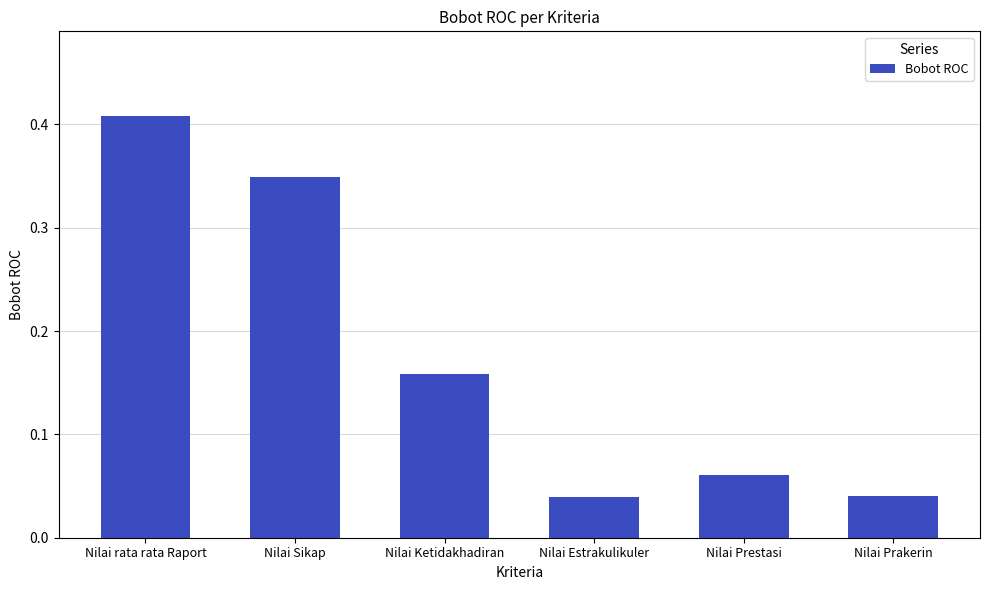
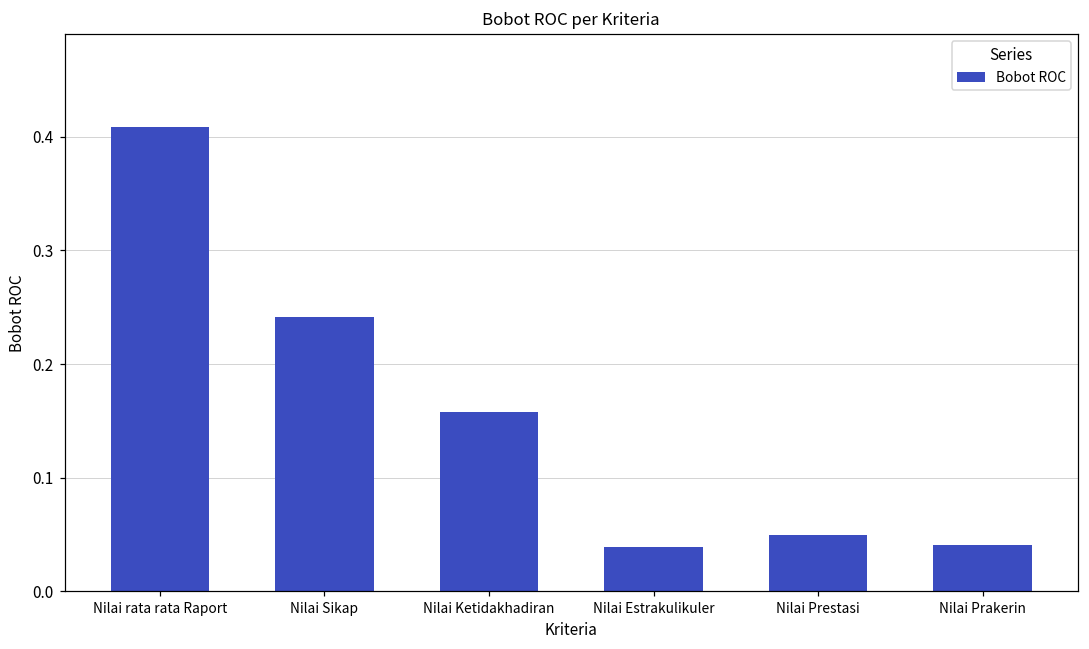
  {
    "Nilai rata rata Raport": 0.408,
-   "Nilai Sikap": 0.349,
+   "Nilai Sikap": 0.242,
    "Nilai Ketidakhadiran": 0.158,
    "Nilai Estrakulikuler": 0.039,
-   "Nilai Prestasi": 0.061,
+   "Nilai Prestasi": 0.049,
    "Nilai Prakerin": 0.041
  }
